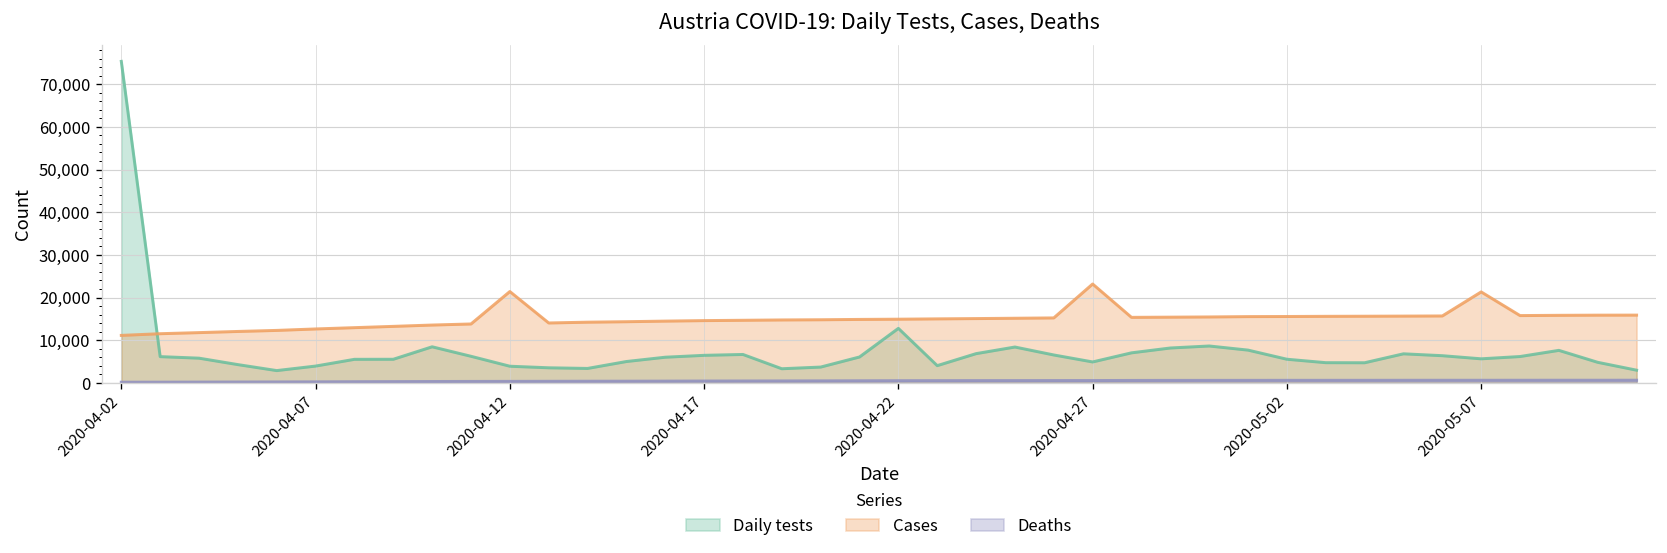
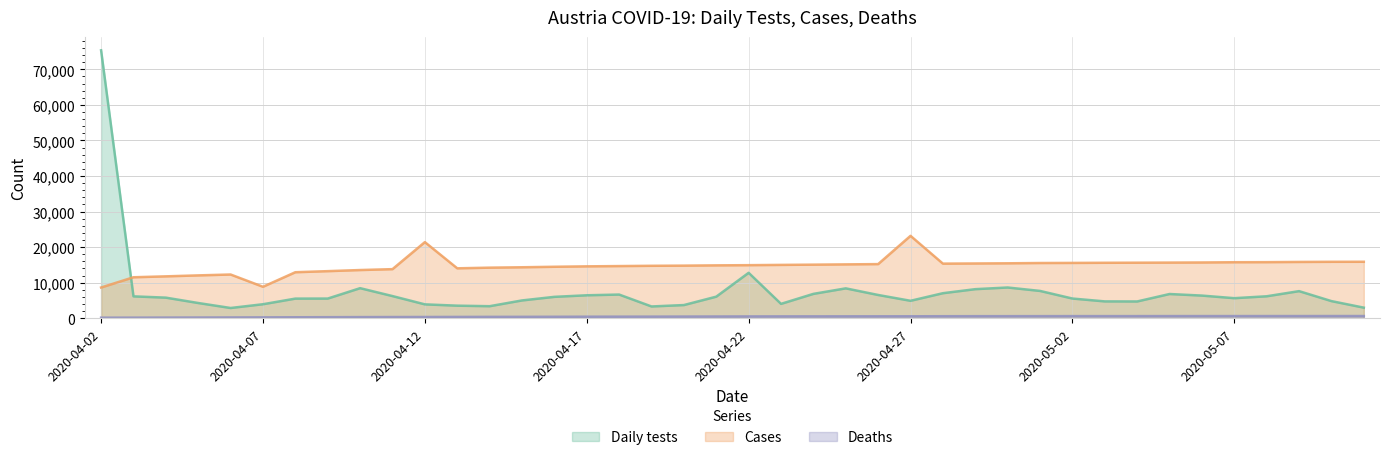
  {
    "Cases": {
-     "2020-04-02": "11,000",
-     "2020-04-07": "13,000",
+     "2020-04-02": "9,000",
+     "2020-04-07": "9,000",
      "2020-04-12": "21,000",
      "2020-04-17": "15,000",
      "2020-04-22": "15,000",
      "2020-04-27": "23,000",
      "2020-05-02": "16,000",
-     "2020-05-07": "21,000"
+     "2020-05-07": "16,000"
    }
  }
